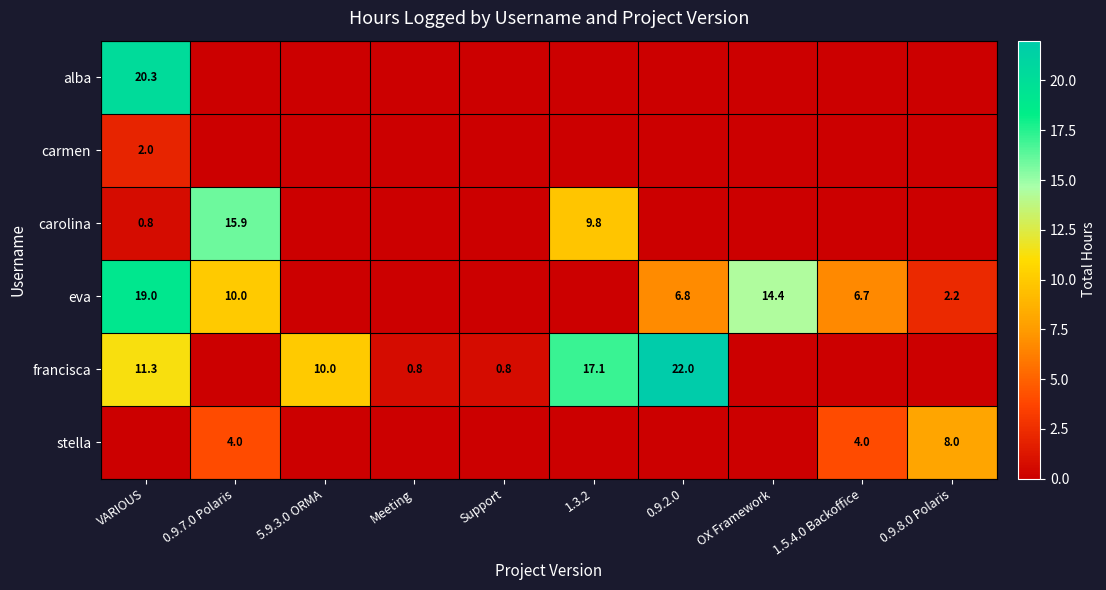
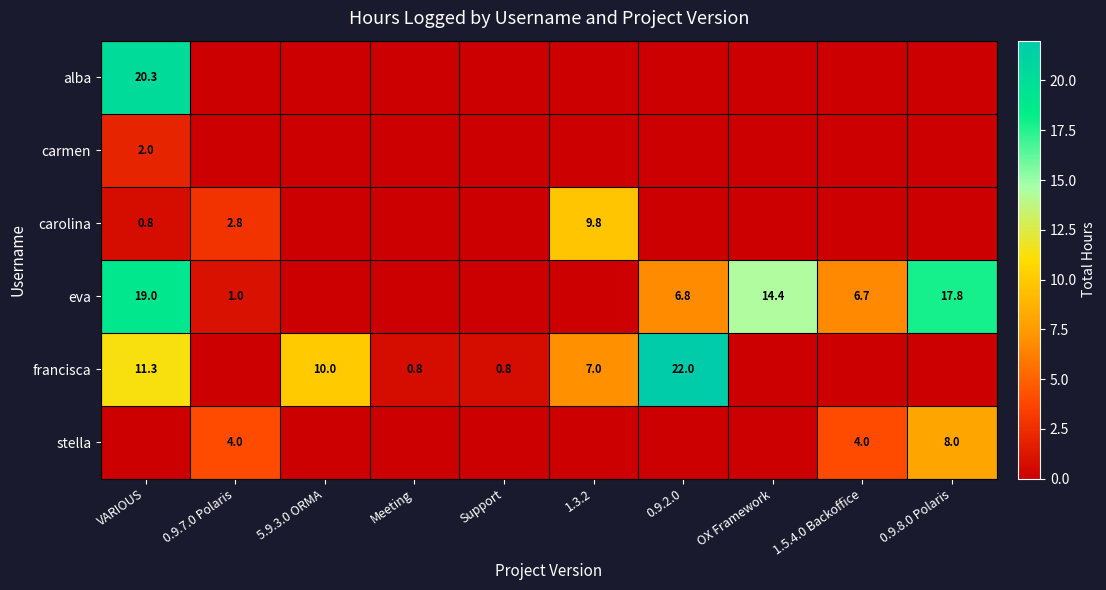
  {
    "alba": {
      "VARIOUS": 20.3
    },
    "carmen": {
      "VARIOUS": 2.0
    },
    "carolina": {
      "VARIOUS": 0.8,
-     "0.9.7.0 Polaris": 15.9,
+     "0.9.7.0 Polaris": 2.8,
      "1.3.2": 9.8
    },
    "eva": {
      "VARIOUS": 19.0,
-     "0.9.7.0 Polaris": 10.0,
+     "0.9.7.0 Polaris": 1.0,
      "0.9.2.0": 6.8,
      "OX Framework": 14.4,
      "1.5.4.0 Backoffice": 6.7,
-     "0.9.8.0 Polaris": 2.2
+     "0.9.8.0 Polaris": 17.8
    },
    "francisca": {
      "VARIOUS": 11.3,
      "5.9.3.0 ORMA": 10.0,
      "Meeting": 0.8,
      "Support": 0.8,
-     "1.3.2": 17.1,
+     "1.3.2": 7.0,
      "0.9.2.0": 22.0
    },
    "stella": {
      "0.9.7.0 Polaris": 4.0,
      "1.5.4.0 Backoffice": 4.0,
      "0.9.8.0 Polaris": 8.0
    }
  }
